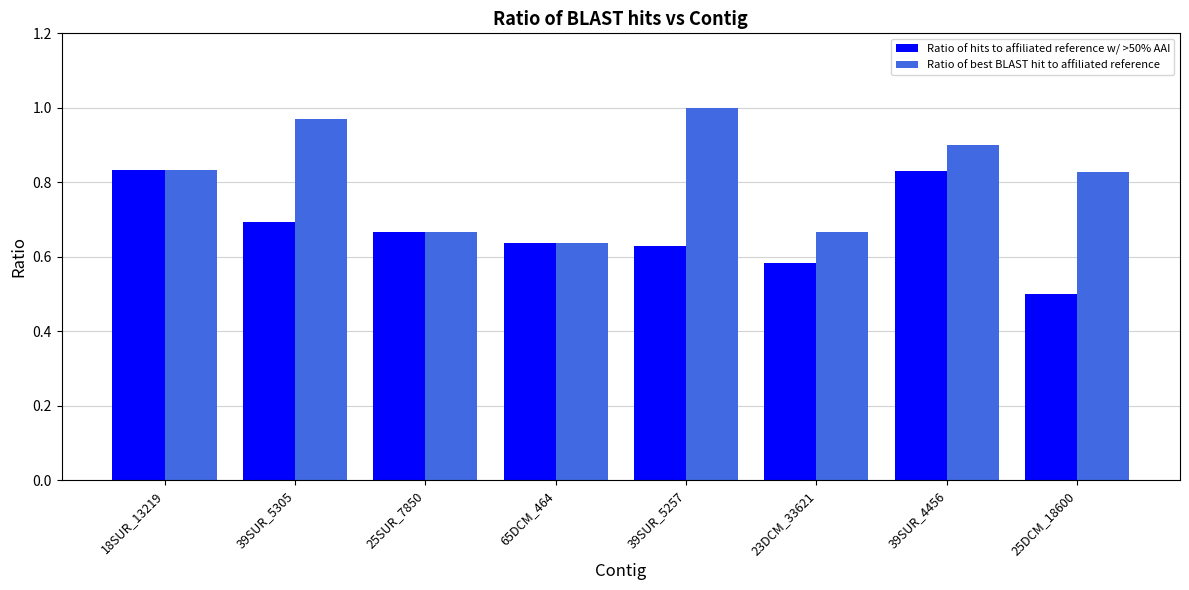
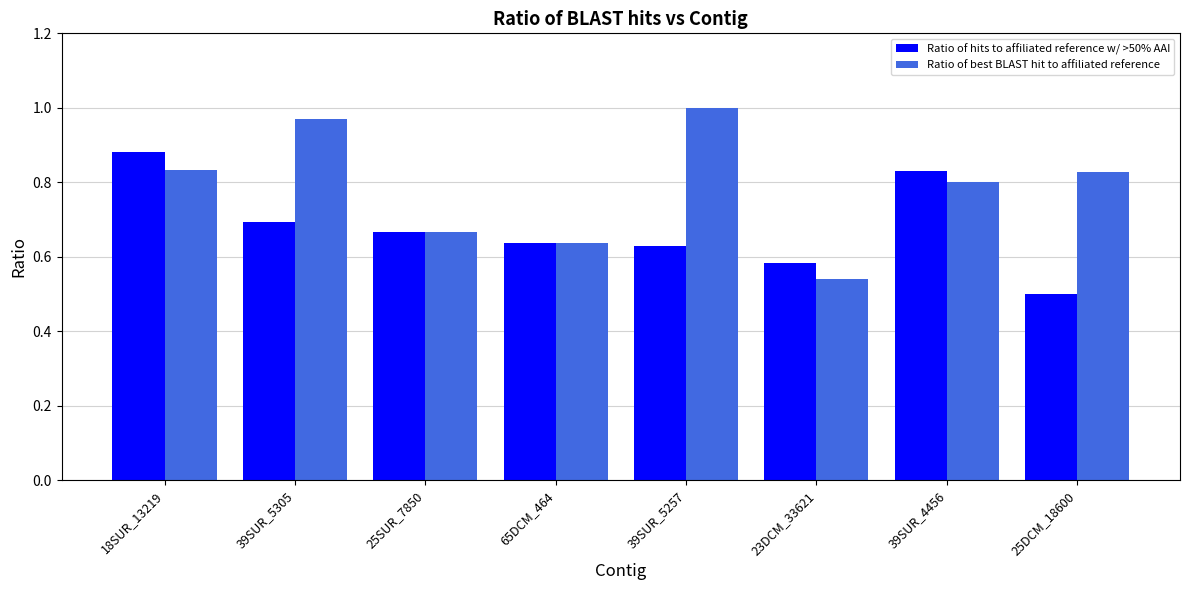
  {
    "Ratio of hits to affiliated reference w/ >50% AAI": {
-     "18SUR_13219": 0.83,
+     "18SUR_13219": 0.88,
      "39SUR_5305": 0.69,
      "25SUR_7850": 0.67,
      "65DCM_464": 0.64,
      "39SUR_5257": 0.63,
      "23DCM_33621": 0.58,
      "39SUR_4456": 0.83,
      "25DCM_18600": 0.50
    },
    "Ratio of best BLAST hit to affiliated reference": {
      "18SUR_13219": 0.83,
      "39SUR_5305": 0.97,
      "25SUR_7850": 0.67,
      "65DCM_464": 0.64,
      "39SUR_5257": 1.00,
-     "23DCM_33621": 0.67,
-     "39SUR_4456": 0.9,
+     "23DCM_33621": 0.54,
+     "39SUR_4456": 0.8,
      "25DCM_18600": 0.83
    }
  }
